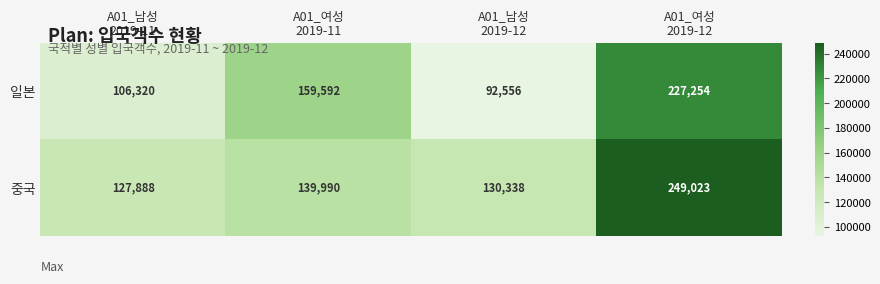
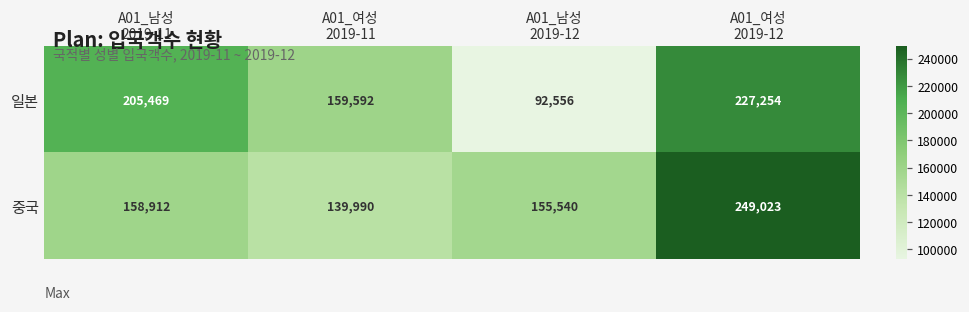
  {
    "일본": {
-     "A01_남성 2019-11": "106,320",
+     "A01_남성 2019-11": "205,469",
      "A01_여성 2019-11": "159,592",
      "A01_남성 2019-12": "92,556",
      "A01_여성 2019-12": "227,254"
    },
    "중국": {
-     "A01_남성 2019-11": "127,888",
+     "A01_남성 2019-11": "158,912",
      "A01_여성 2019-11": "139,990",
-     "A01_남성 2019-12": "130,338",
+     "A01_남성 2019-12": "155,540",
      "A01_여성 2019-12": "249,023"
    }
  }
